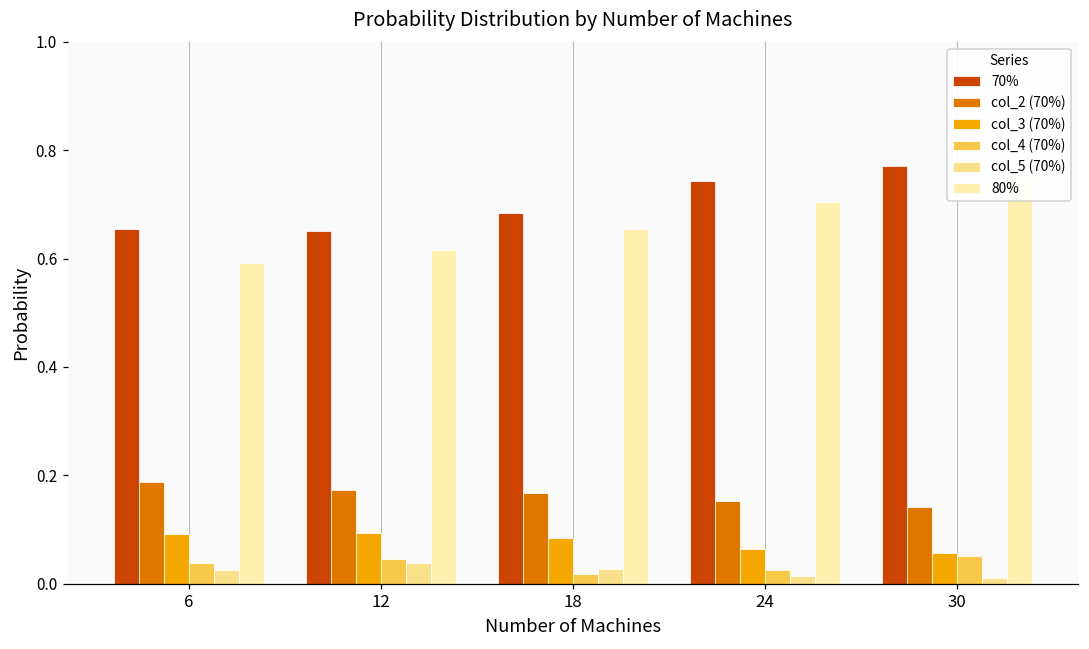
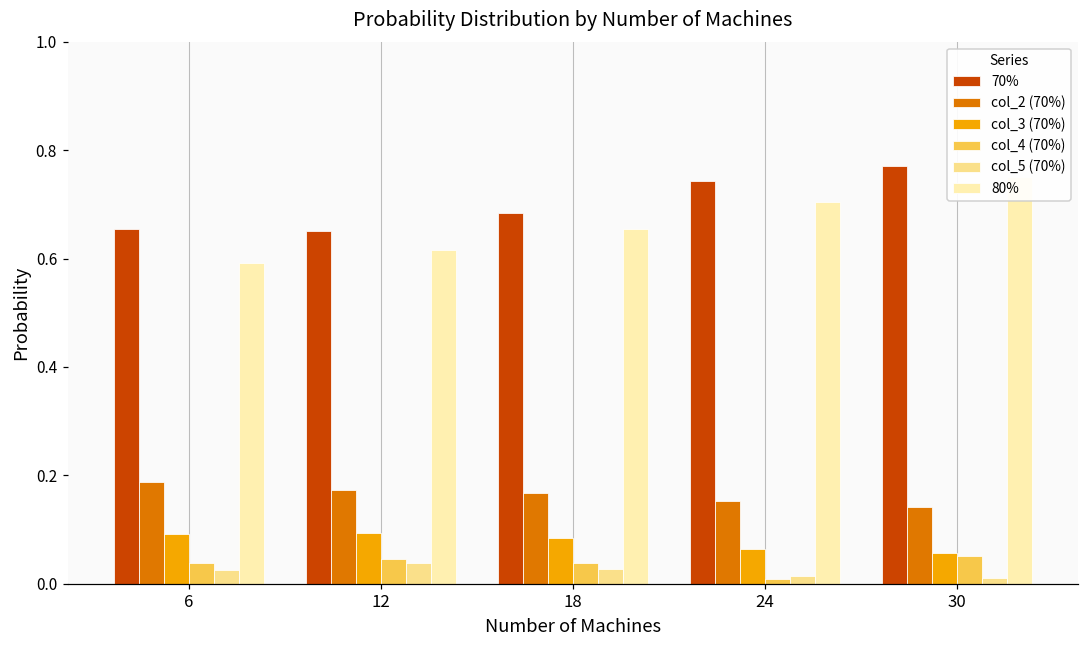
  {
    "col_4 (70%)": {
      "6": 0.04,
      "12": 0.05,
-     "18": 0.02,
-     "24": 0.03,
+     "18": 0.04,
+     "24": 0.01,
      "30": 0.05
    }
  }
